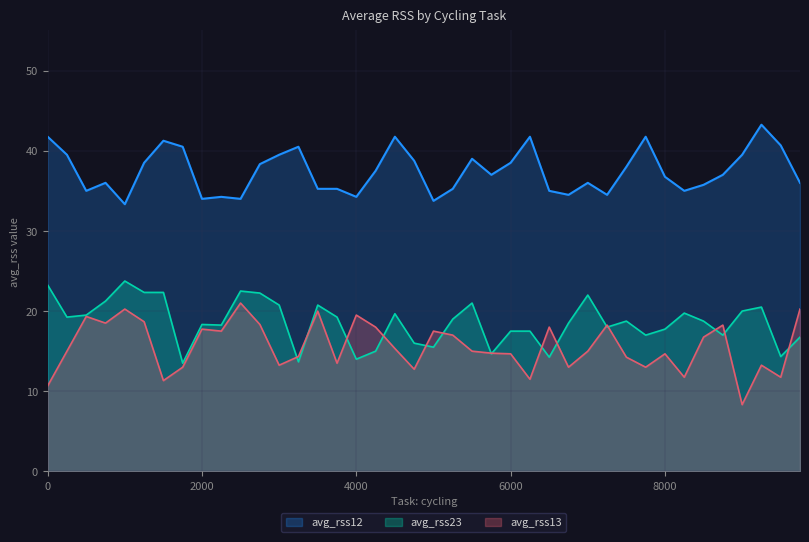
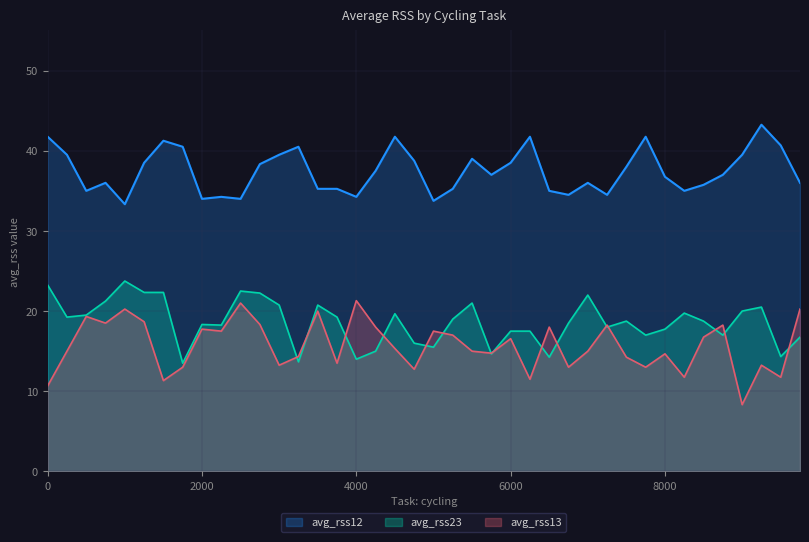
  {
    "avg_rss13": {
      "0": 11,
      "2000": 18,
-     "4000": 20,
-     "6000": 15,
+     "4000": 21,
+     "6000": 17,
      "8000": 15
    }
  }
